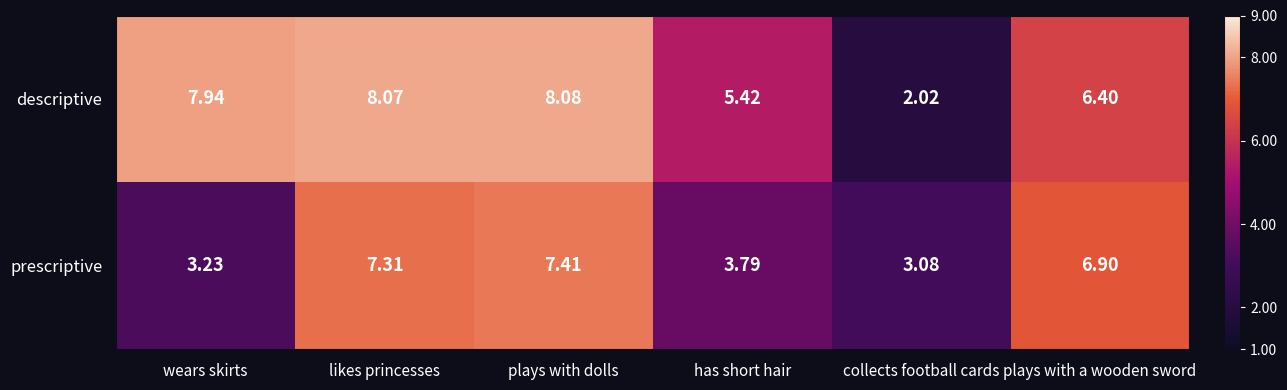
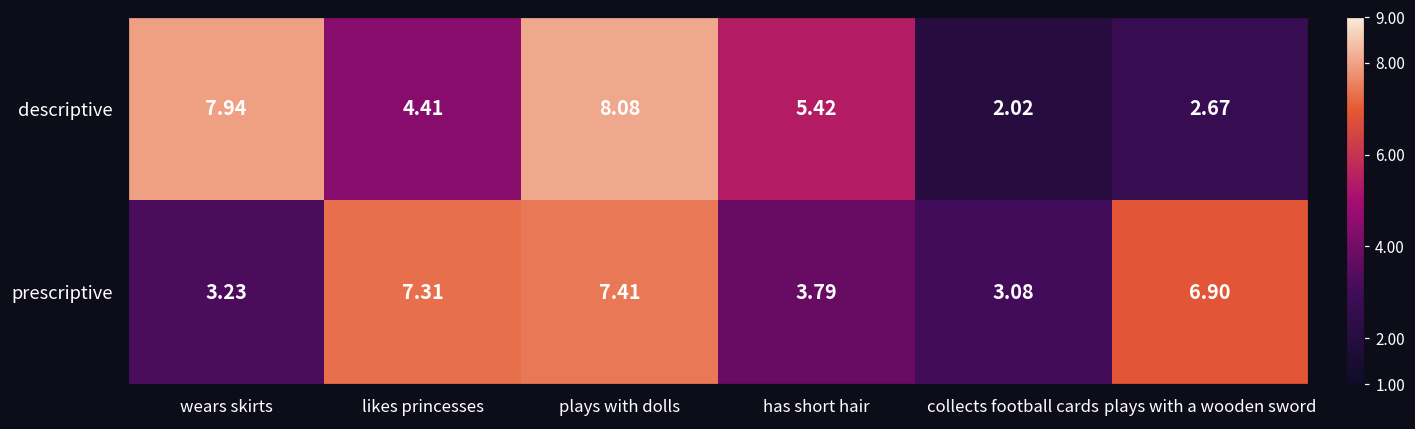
  {
    "descriptive": {
      "wears skirts": 7.94,
-     "likes princesses": 8.07,
+     "likes princesses": 4.41,
      "plays with dolls": 8.08,
      "has short hair": 5.42,
      "collects football cards": 2.02,
-     "plays with a wooden sword": 6.40
+     "plays with a wooden sword": 2.67
    },
    "prescriptive": {
      "wears skirts": 3.23,
      "likes princesses": 7.31,
      "plays with dolls": 7.41,
      "has short hair": 3.79,
      "collects football cards": 3.08,
      "plays with a wooden sword": 6.90
    }
  }
